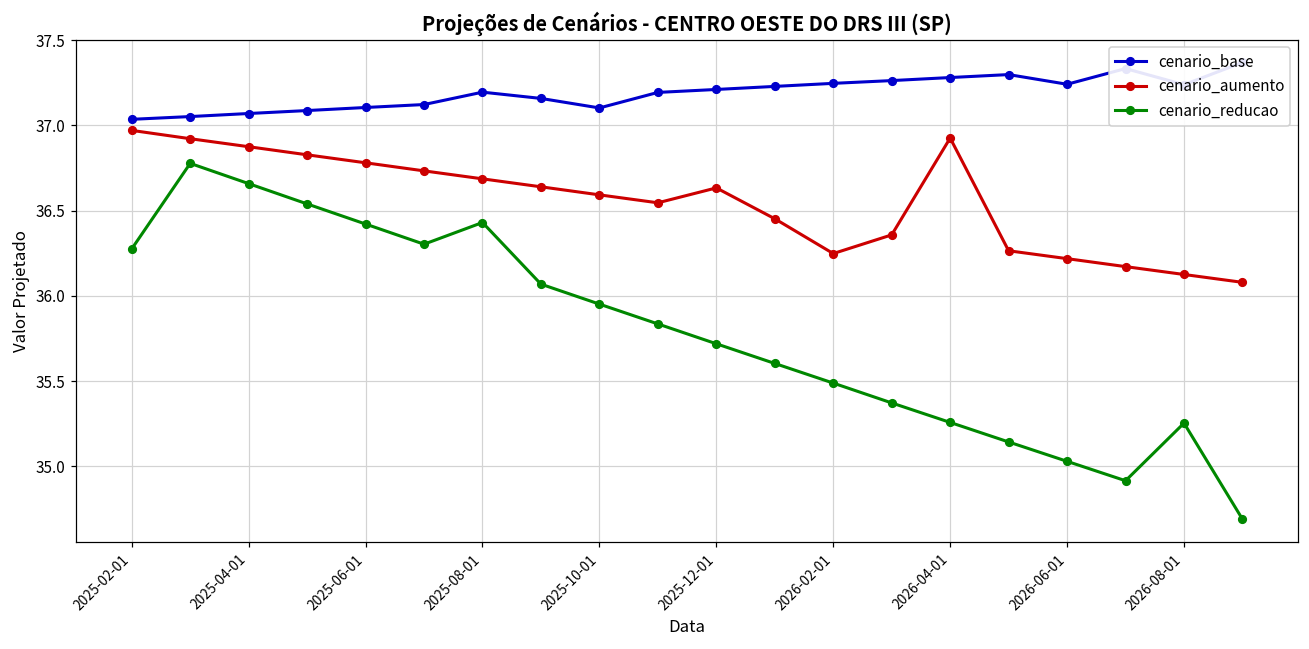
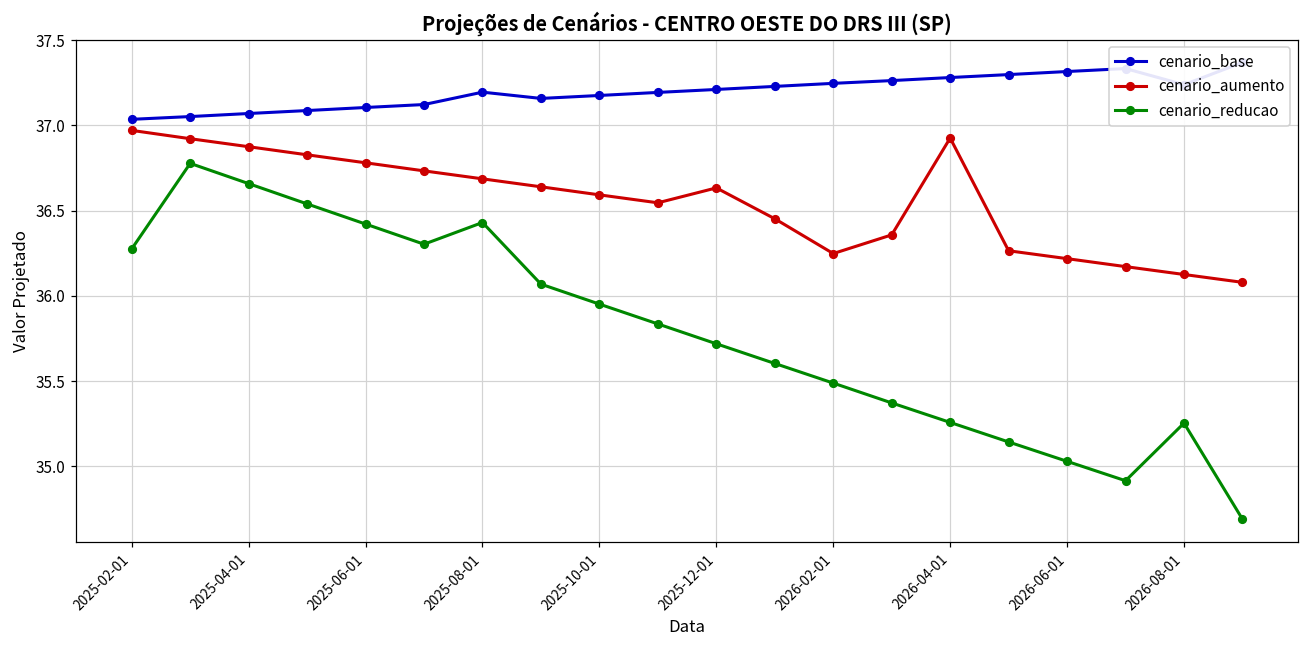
  {
    "cenario_base": {
      "2025-02-01": 37.04,
      "2025-04-01": 37.07,
      "2025-06-01": 37.10,
      "2025-08-01": 37.19,
-     "2025-10-01": 37.10,
+     "2025-10-01": 37.18,
      "2025-12-01": 37.21,
      "2026-02-01": 37.25,
      "2026-04-01": 37.28,
-     "2026-06-01": 37.24
+     "2026-06-01": 37.32
    },
    "cenario_aumento": {
      "2025-02-01": 36.97,
      "2025-04-01": 36.87,
      "2025-06-01": 36.78,
      "2025-08-01": 36.69,
      "2025-10-01": 36.59,
      "2025-12-01": 36.63,
      "2026-02-01": 36.25,
      "2026-04-01": 36.93,
      "2026-06-01": 36.22,
      "2026-08-01": 36.13
    },
    "cenario_reducao": {
      "2025-02-01": 36.28,
      "2025-04-01": 36.66,
      "2025-06-01": 36.42,
      "2025-08-01": 36.43,
      "2025-10-01": 35.95,
      "2025-12-01": 35.72,
      "2026-02-01": 35.49,
      "2026-04-01": 35.26,
      "2026-06-01": 35.03,
      "2026-08-01": 35.25
    }
  }
